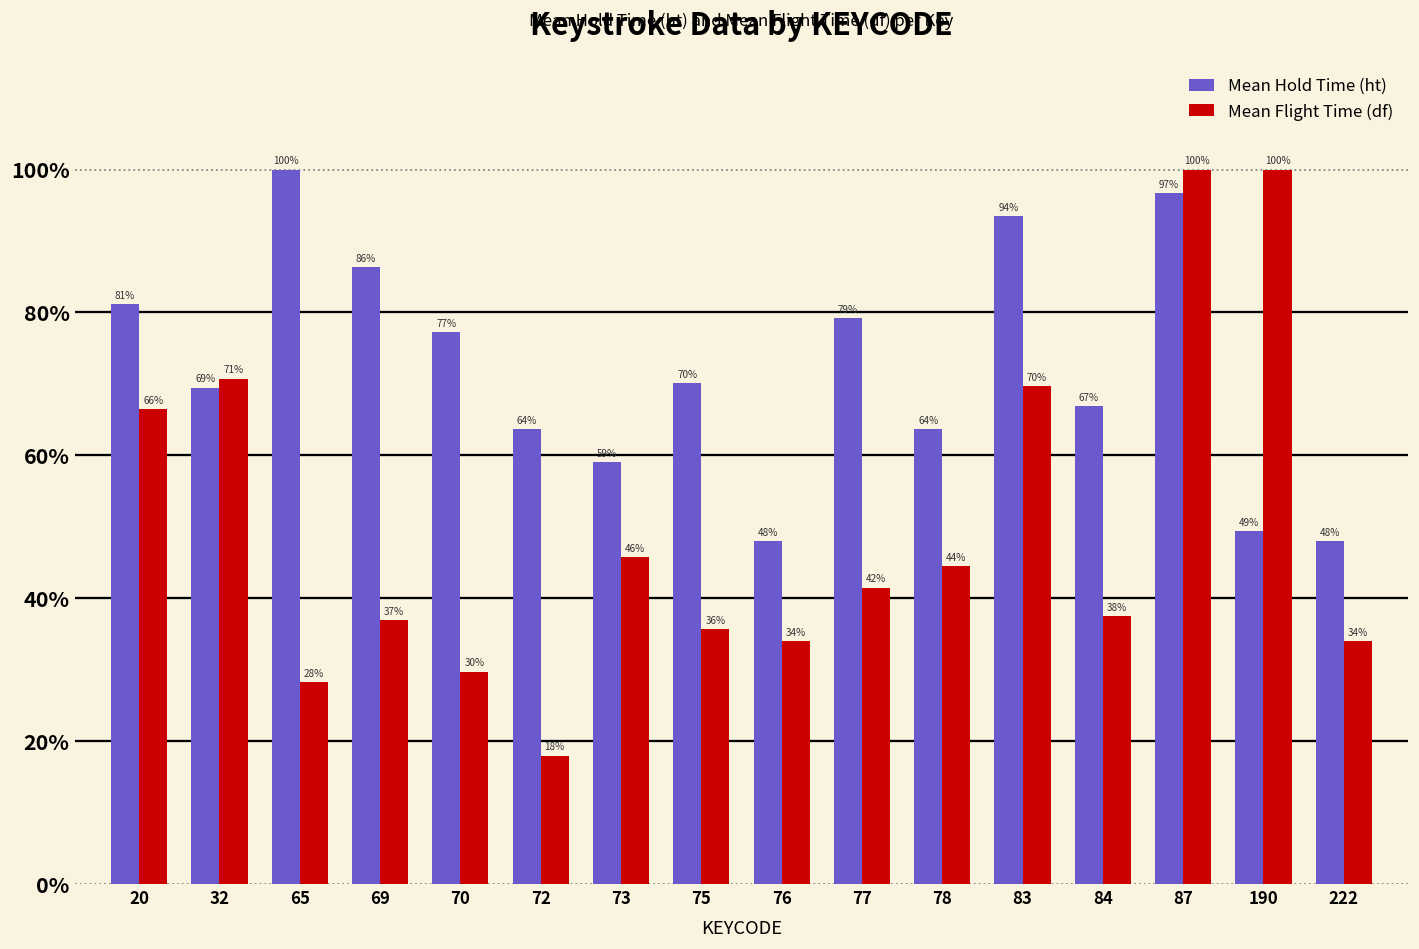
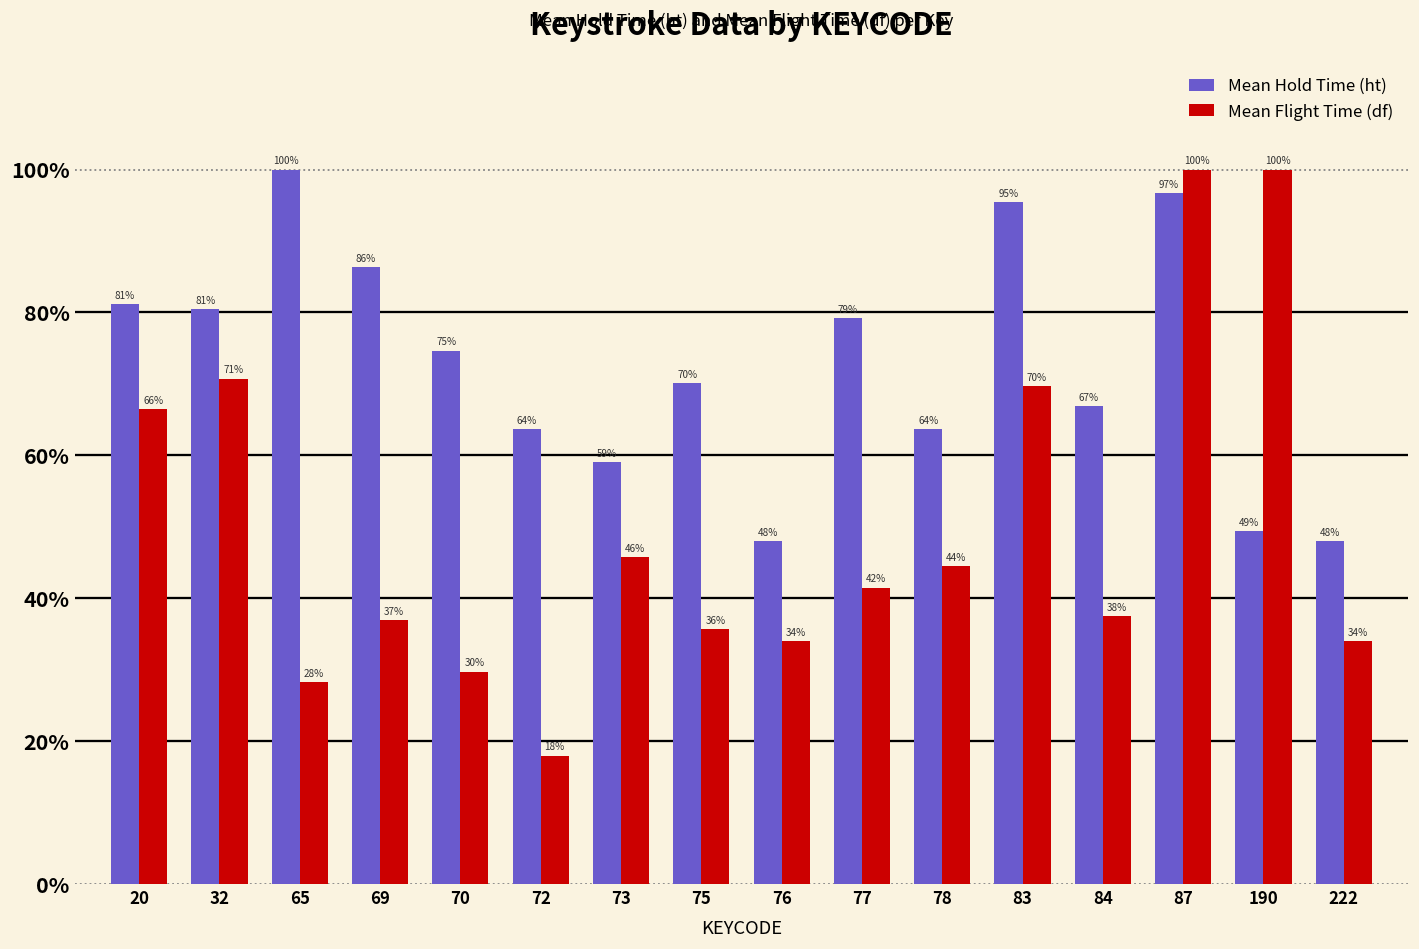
  {
    "Mean Hold Time (ht)": {
      "20": "81%",
-     "32": "69%",
+     "32": "81%",
      "65": "100%",
      "69": "86%",
-     "70": "77%",
+     "70": "75%",
      "72": "64%",
      "73": "59%",
      "75": "70%",
      "76": "48%",
      "77": "79%",
      "78": "64%",
-     "83": "94%",
+     "83": "95%",
      "84": "67%",
      "87": "97%",
      "190": "49%",
      "222": "48%"
    },
    "Mean Flight Time (df)": {
      "20": "66%",
      "32": "71%",
      "65": "28%",
      "69": "37%",
      "70": "30%",
      "72": "18%",
      "73": "46%",
      "75": "36%",
      "76": "34%",
      "77": "42%",
      "78": "44%",
      "83": "70%",
      "84": "38%",
      "87": "100%",
      "190": "100%",
      "222": "34%"
    }
  }
